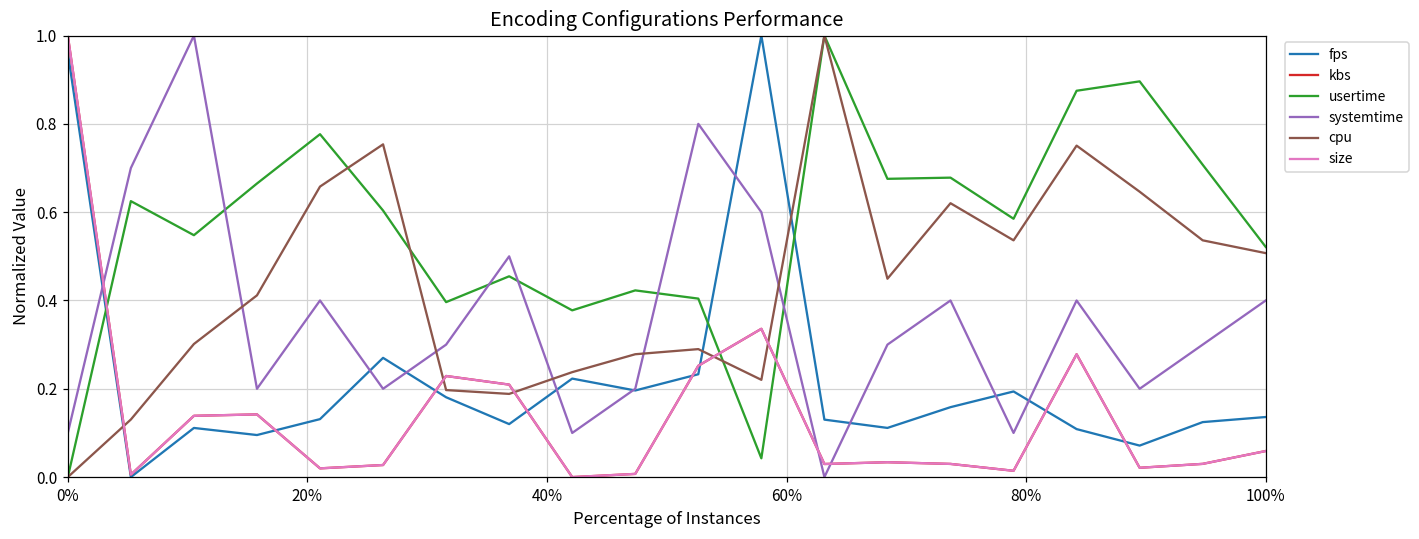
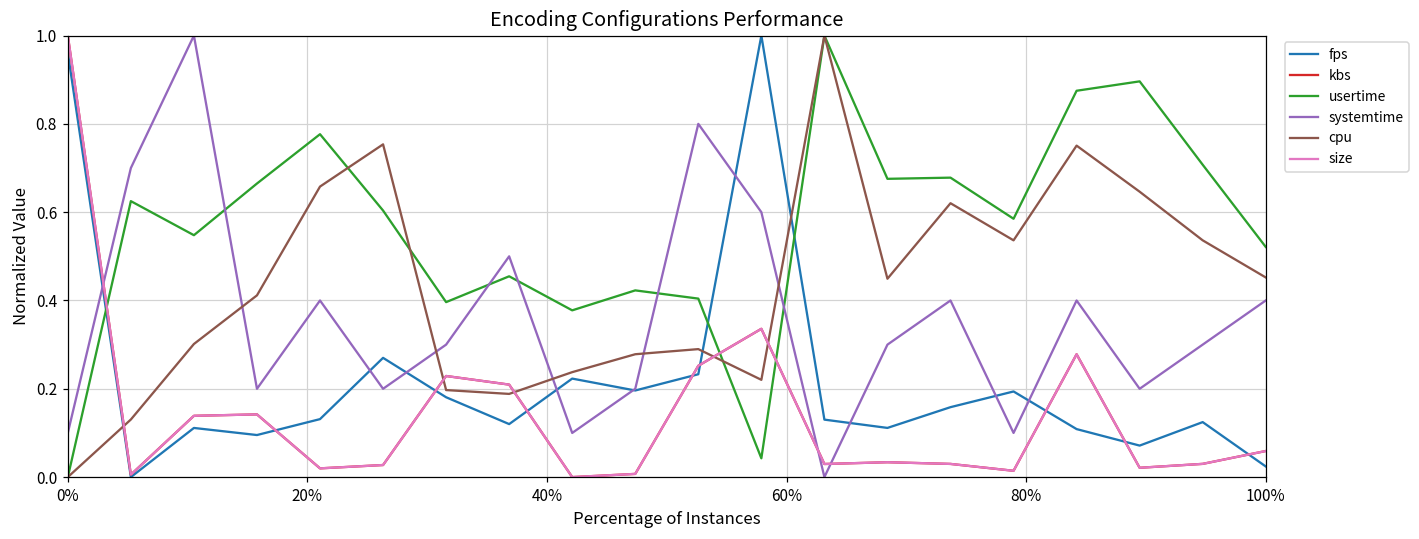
  {
    "fps": {
      "0%": 0.96,
-     "100%": 0.14
+     "100%": 0.02
    },
    "size": {
      "0%": 1.00,
      "100%": 0.06
    },
    "usertime": {
      "100%": 0.52
    },
    "systemtime": {
      "0%": 0.10,
      "100%": 0.40
    },
    "cpu": {
-     "100%": 0.51
+     "100%": 0.45
    }
  }
